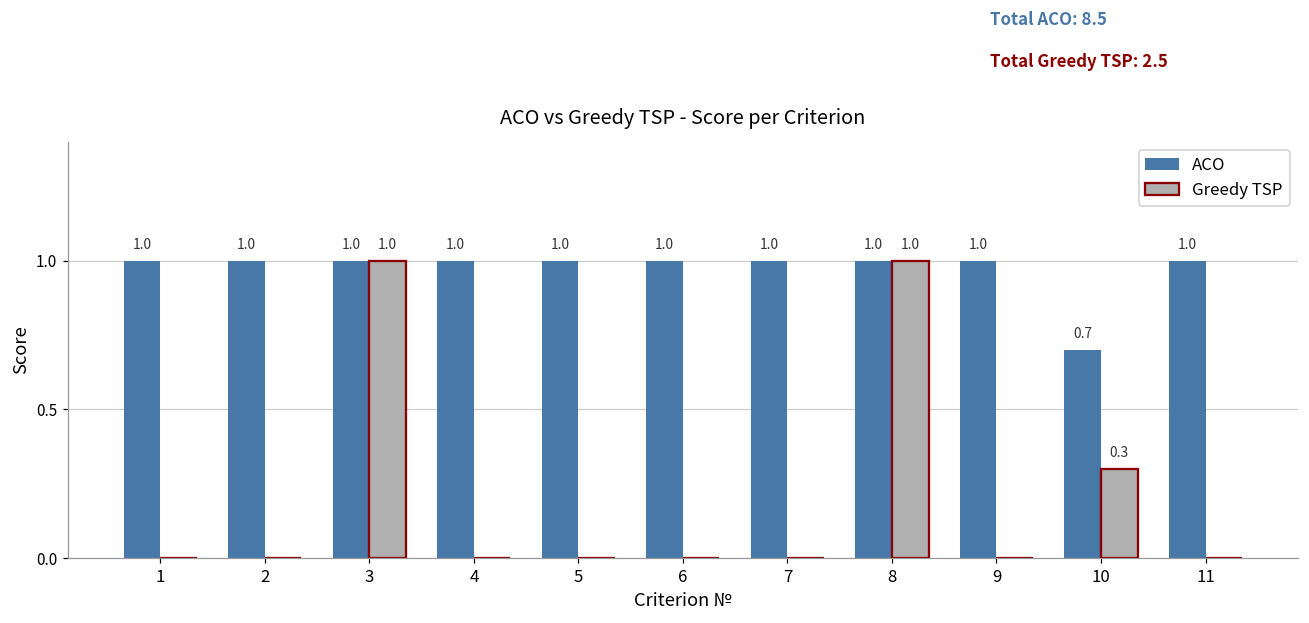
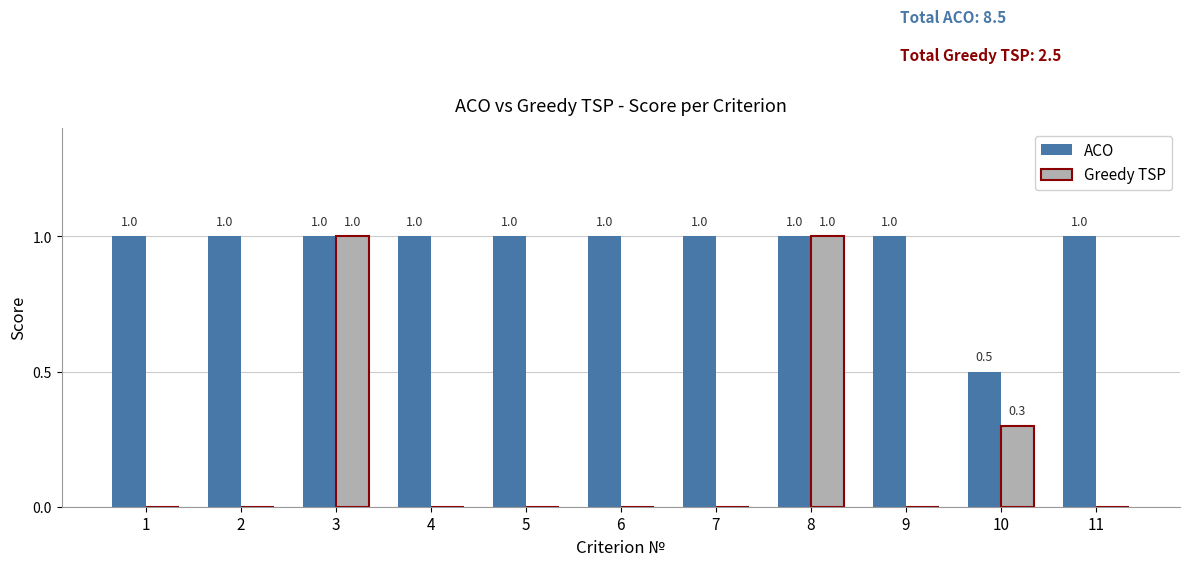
  {
    "ACO": {
      "1": 1.0,
      "2": 1.0,
      "3": 1.0,
      "4": 1.0,
      "5": 1.0,
      "6": 1.0,
      "7": 1.0,
      "8": 1.0,
      "9": 1.0,
-     "10": 0.7,
+     "10": 0.5,
      "11": 1.0
    },
    "Greedy TSP": {
      "3": 1.0,
      "8": 1.0,
      "10": 0.3
    }
  }
